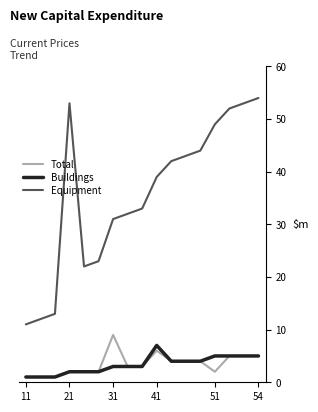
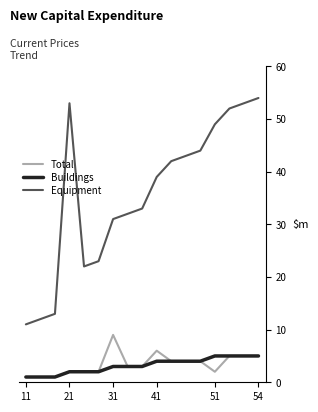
  {
    "Total": {
      "31": 9,
      "41": 6,
      "51": 2
    },
    "Buildings": {
      "31": 3,
-     "41": 7,
+     "41": 4,
      "51": 5
    },
    "Equipment": {
      "11": 11,
      "21": 53,
      "31": 31,
      "41": 39,
      "51": 49,
      "54": 54
    }
  }
